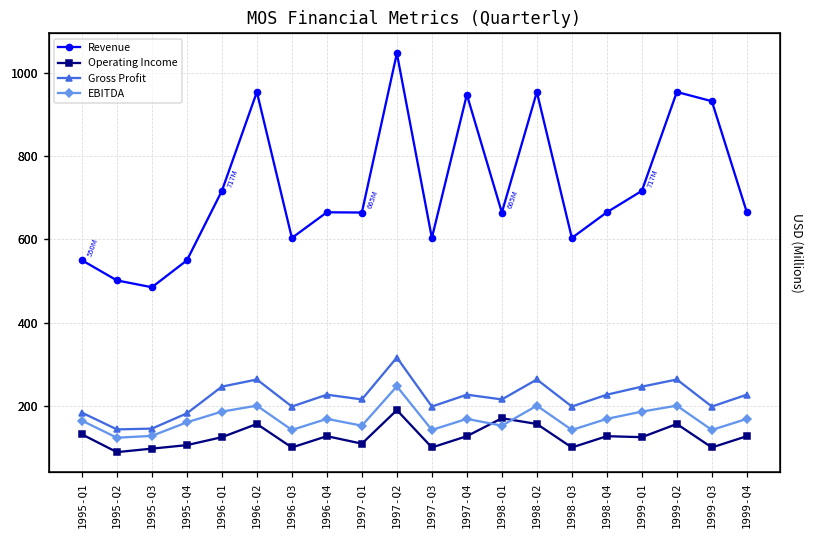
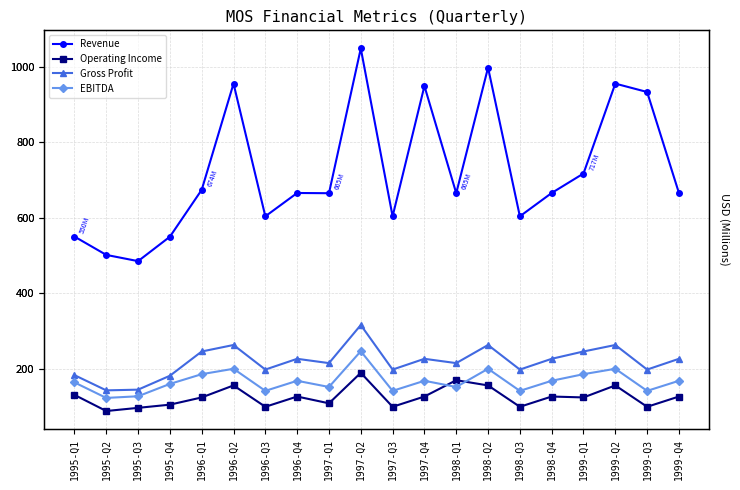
  {
    "Revenue": {
      "1995-Q1": "550M",
-     "1996-Q1": "717M",
+     "1996-Q1": "674M",
      "1997-Q1": "665M",
      "1998-Q1": "665M",
-     "1998-Q2": "960",
+     "1998-Q2": "1000",
      "1999-Q1": "717M"
    },
    "Operating Income": {
      "1995-Q1": "130",
      "1995-Q2": "90",
      "1995-Q3": "100",
      "1995-Q4": "100",
      "1996-Q1": "120",
      "1996-Q2": "160",
      "1996-Q3": "100",
      "1996-Q4": "130",
      "1997-Q1": "110",
      "1997-Q2": "190",
      "1997-Q3": "100",
      "1997-Q4": "130",
      "1998-Q1": "170",
      "1998-Q2": "160",
      "1998-Q3": "100",
      "1998-Q4": "130",
      "1999-Q1": "120",
      "1999-Q2": "160",
      "1999-Q3": "100",
      "1999-Q4": "130"
    }
  }
